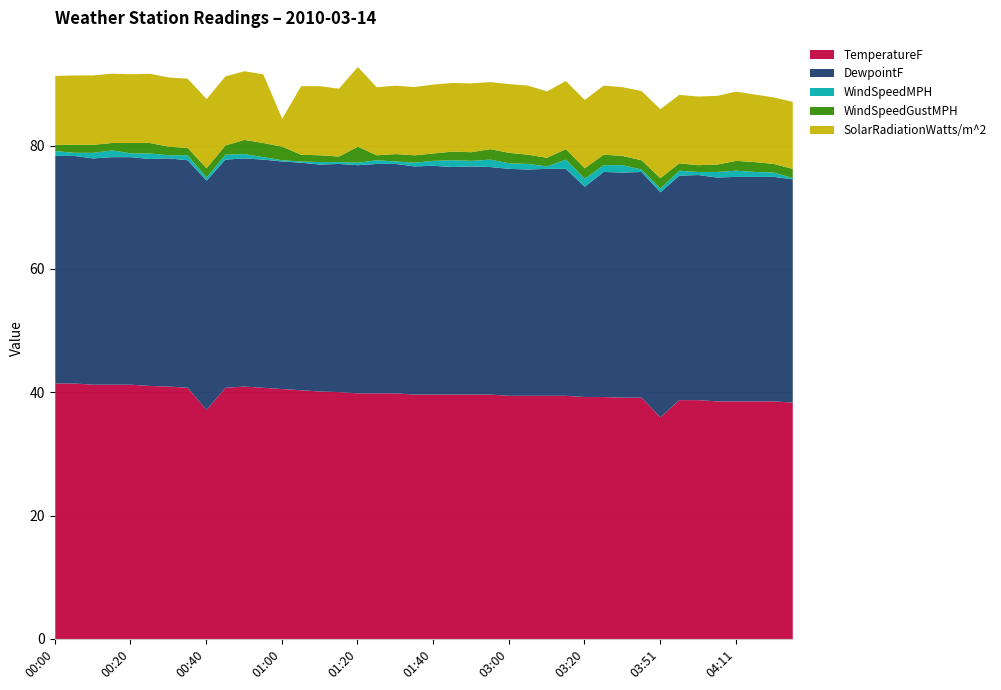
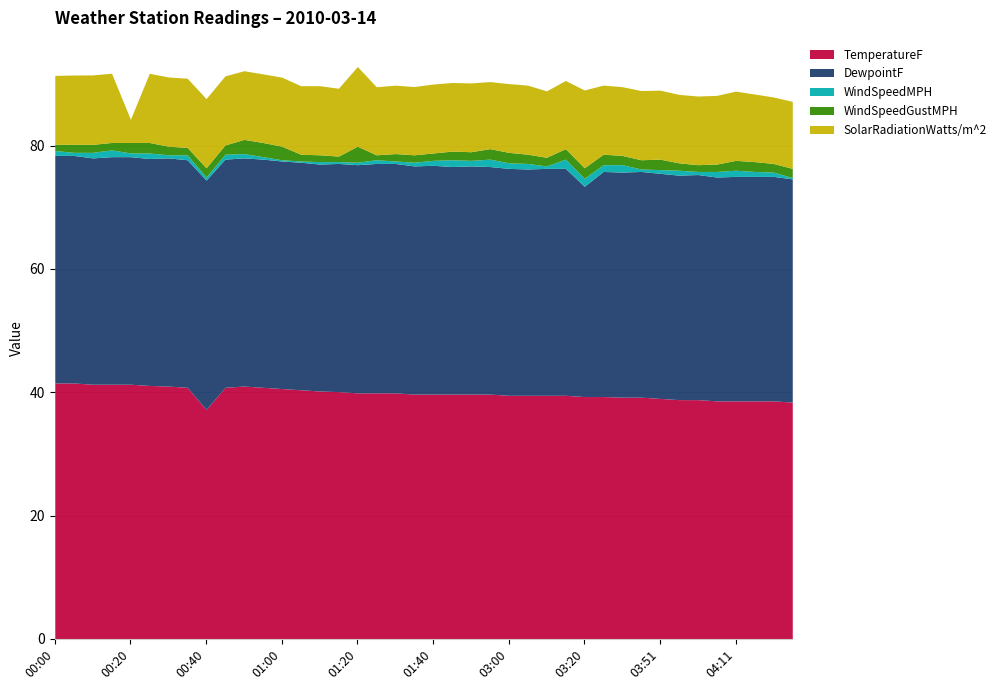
  {
    "TemperatureF": {
      "00:00": 42,
      "00:20": 41,
      "00:40": 37,
      "01:00": 41,
      "01:20": 40,
      "01:40": 40,
      "03:00": 40,
      "03:20": 39,
-     "03:51": 36,
+     "03:51": 39,
      "04:11": 39
    },
    "DewpointF": {
      "00:00": 37,
      "00:20": 37,
      "00:40": 37,
      "01:40": 37,
      "03:00": 37,
      "03:20": 34,
      "03:51": 37,
      "04:11": 36
    },
    "WindSpeedMPH": {
      "00:00": 1,
      "00:20": 1,
      "00:40": 1,
      "01:40": 1,
      "03:00": 1,
      "03:20": 1,
      "03:51": 1,
      "04:11": 1
    },
    "WindSpeedGustMPH": {
      "00:00": 1,
      "00:20": 2,
      "00:40": 2,
      "01:00": 2,
      "01:20": 3,
      "01:40": 1,
      "03:00": 2,
      "03:20": 2,
      "03:51": 2,
      "04:11": 2
    },
    "SolarRadiationWatts/m^2": {
      "00:00": 11,
-     "00:20": 11,
+     "00:20": 4,
      "00:40": 11,
-     "01:00": 5,
+     "01:00": 11,
      "01:20": 13,
      "01:40": 11,
      "03:00": 11,
-     "03:20": 11,
+     "03:20": 13,
      "03:51": 11,
      "04:11": 11
    }
  }
